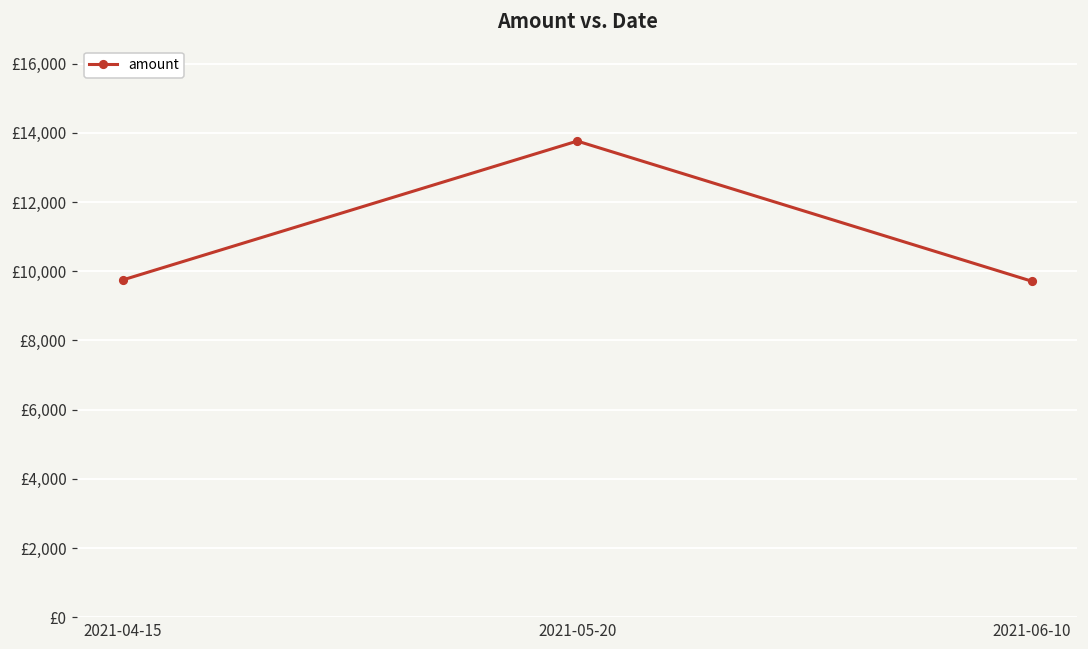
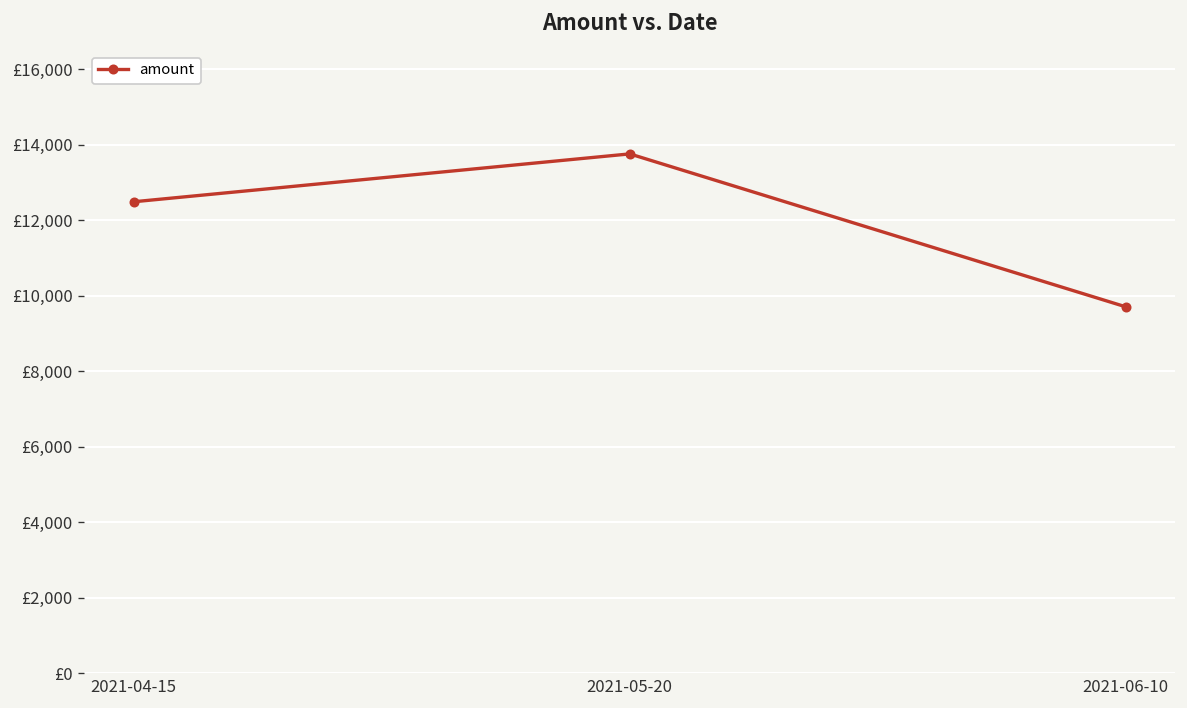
  {
-   "2021-04-15": "£9,700",
+   "2021-04-15": "£12,500",
    "2021-05-20": "£13,800",
    "2021-06-10": "£9,700"
  }
